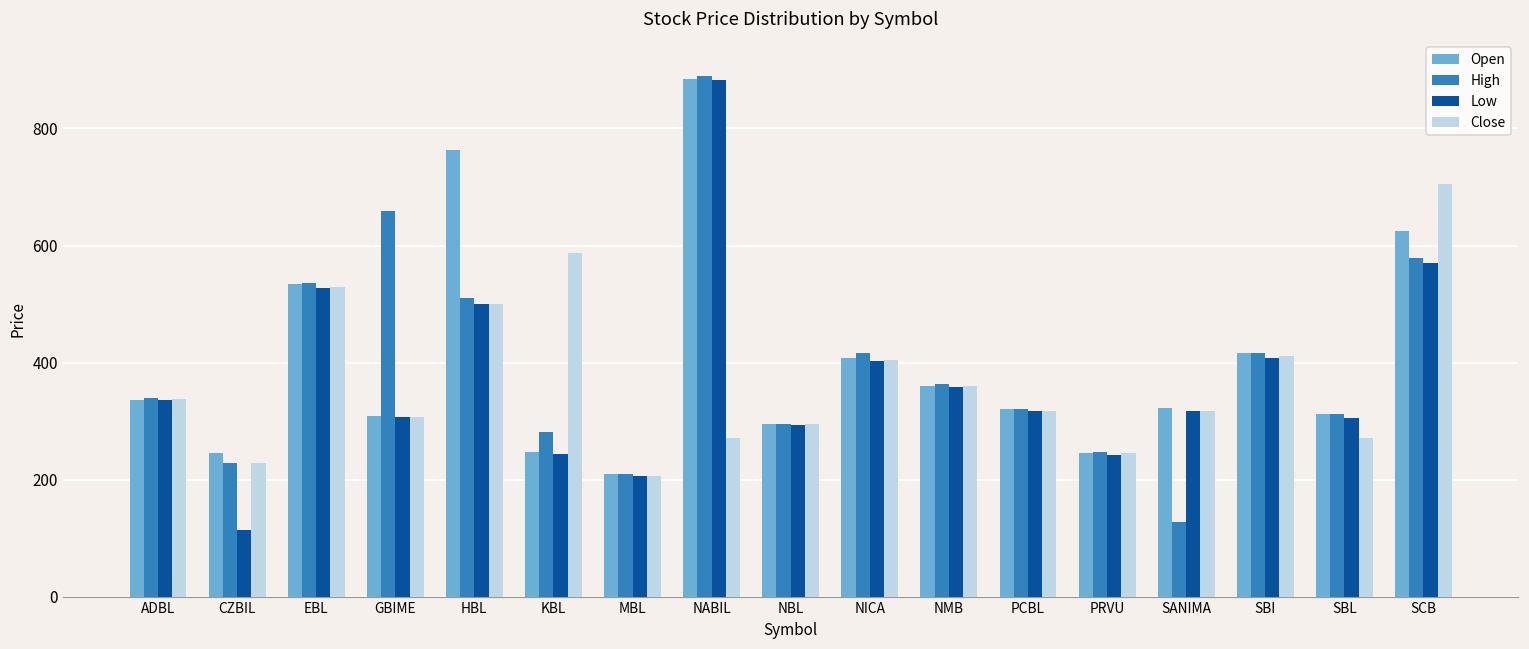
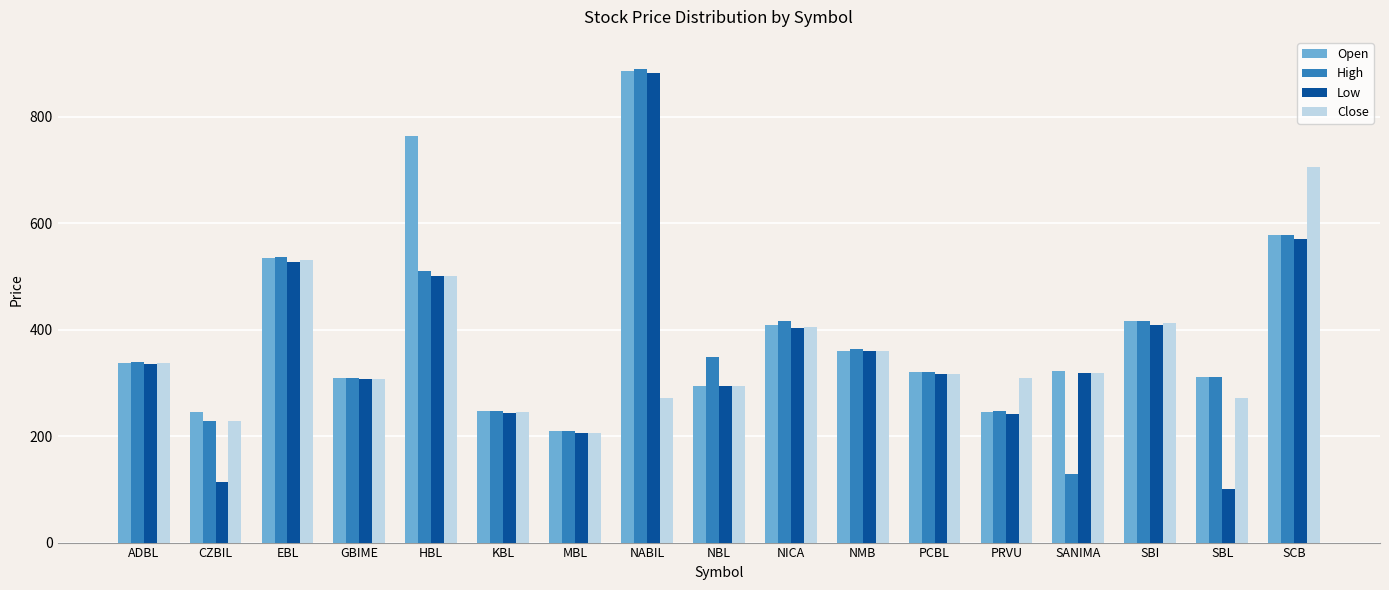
  {
    "Open": {
      "ADBL": 340,
      "CZBIL": 250,
      "EBL": 540,
      "GBIME": 310,
      "HBL": 760,
      "KBL": 250,
      "MBL": 210,
      "NABIL": 890,
      "NBL": 300,
      "NICA": 410,
      "NMB": 360,
      "PCBL": 320,
      "PRVU": 250,
      "SANIMA": 320,
      "SBI": 420,
      "SBL": 310,
-     "SCB": 620
+     "SCB": 580
    },
    "High": {
      "ADBL": 340,
      "CZBIL": 230,
      "EBL": 540,
-     "GBIME": 660,
+     "GBIME": 310,
      "HBL": 510,
-     "KBL": 280,
+     "KBL": 250,
      "MBL": 210,
      "NABIL": 890,
-     "NBL": 300,
+     "NBL": 350,
      "NICA": 420,
      "NMB": 360,
      "PCBL": 320,
      "PRVU": 250,
      "SANIMA": 130,
      "SBI": 420,
      "SBL": 310,
      "SCB": 580
    },
    "Low": {
      "ADBL": 340,
      "CZBIL": 110,
      "EBL": 530,
      "GBIME": 310,
      "HBL": 500,
      "KBL": 240,
      "MBL": 210,
      "NABIL": 880,
      "NBL": 290,
      "NICA": 400,
      "NMB": 360,
      "PCBL": 320,
      "PRVU": 240,
      "SANIMA": 320,
      "SBI": 410,
-     "SBL": 310,
+     "SBL": 100,
      "SCB": 570
    },
    "Close": {
      "ADBL": 340,
      "CZBIL": 230,
      "EBL": 530,
      "GBIME": 310,
      "HBL": 500,
-     "KBL": 590,
+     "KBL": 250,
      "MBL": 210,
      "NABIL": 270,
      "NBL": 300,
      "NICA": 410,
      "NMB": 360,
      "PCBL": 320,
-     "PRVU": 250,
+     "PRVU": 310,
      "SANIMA": 320,
      "SBI": 410,
      "SBL": 270,
      "SCB": 710
    }
  }
